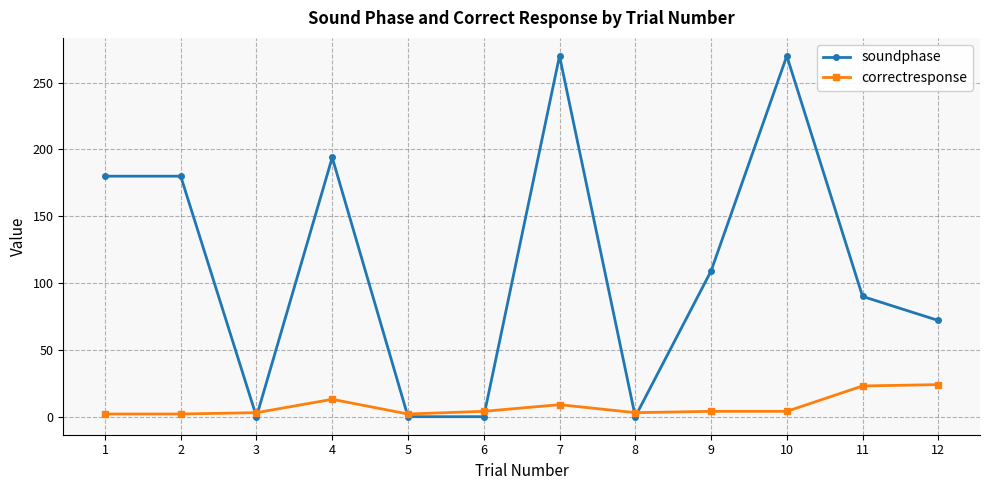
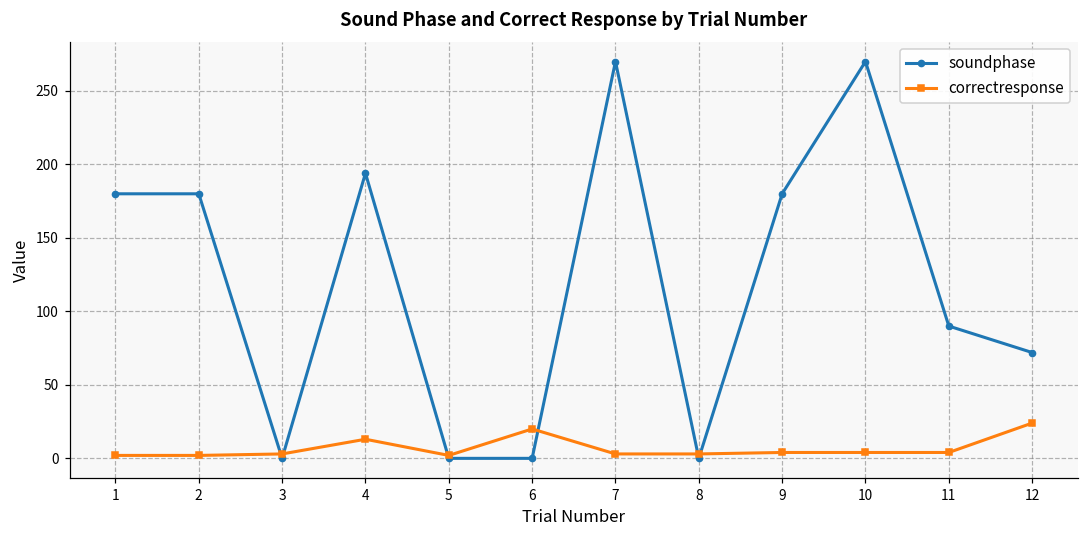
  {
    "soundphase": {
      "1": 180,
      "2": 180,
      "3": 0,
      "4": 194,
      "5": 0,
      "6": 0,
      "7": 270,
      "8": 0,
-     "9": 109,
+     "9": 180,
      "10": 270,
      "11": 90,
      "12": 72
    },
    "correctresponse": {
      "1": 2,
      "2": 2,
      "3": 3,
      "4": 13,
      "5": 2,
-     "6": 4,
-     "7": 9,
+     "6": 20,
+     "7": 3,
      "8": 3,
      "9": 4,
      "10": 4,
-     "11": 23,
+     "11": 4,
      "12": 24
    }
  }
